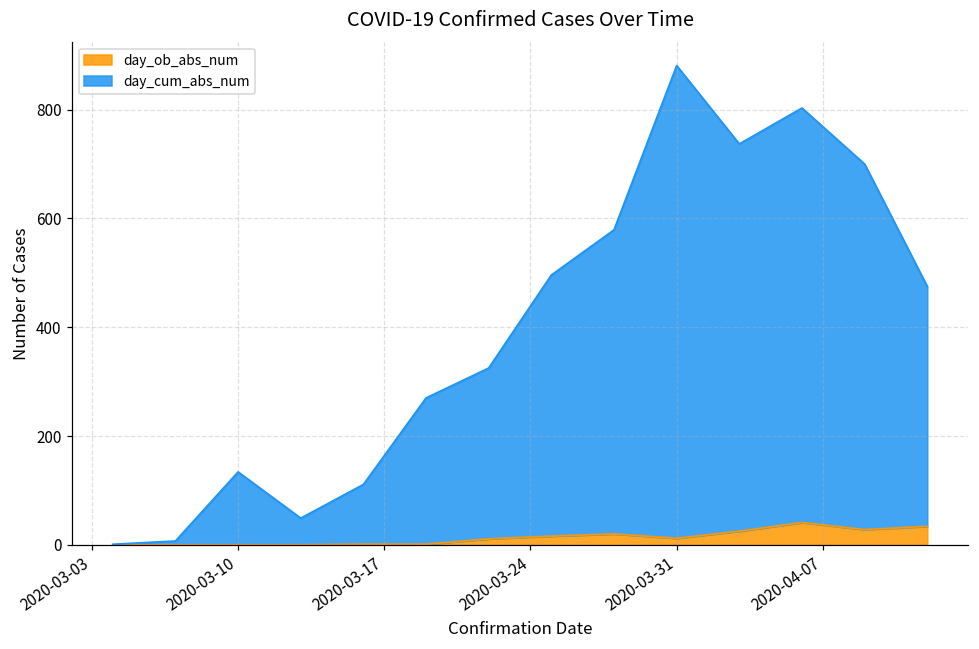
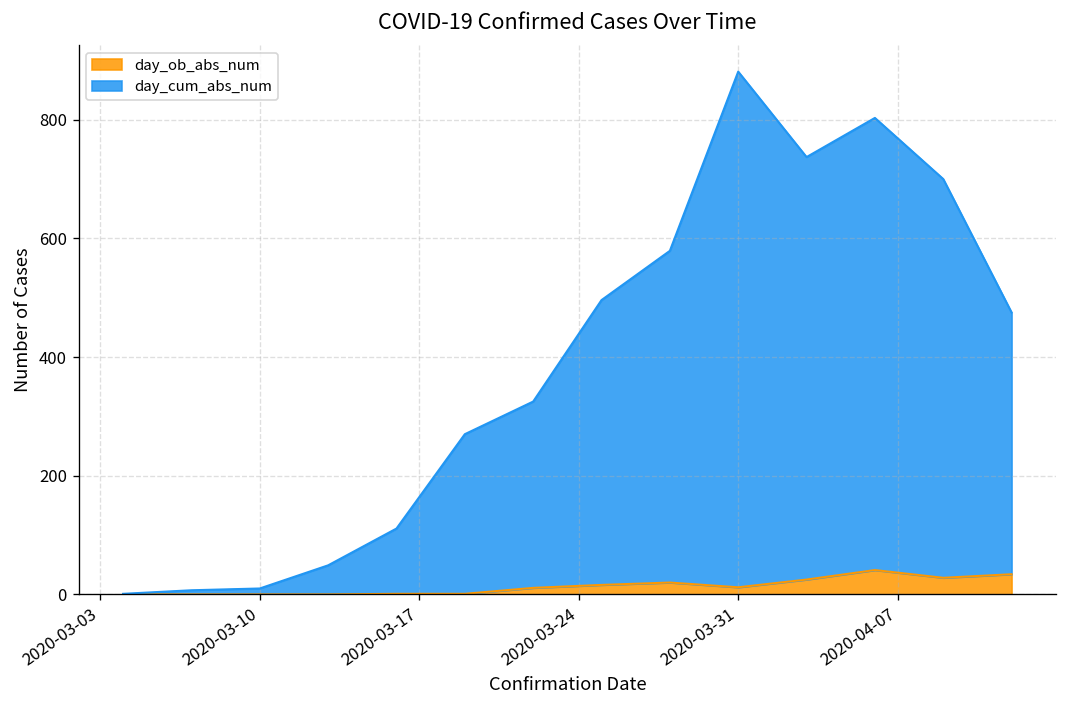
  {
    "day_ob_abs_num": {
      "2020-03-10": 0,
      "2020-03-31": 10
    },
    "day_cum_abs_num": {
-     "2020-03-10": 130,
+     "2020-03-10": 10,
      "2020-03-31": 870
    }
  }
